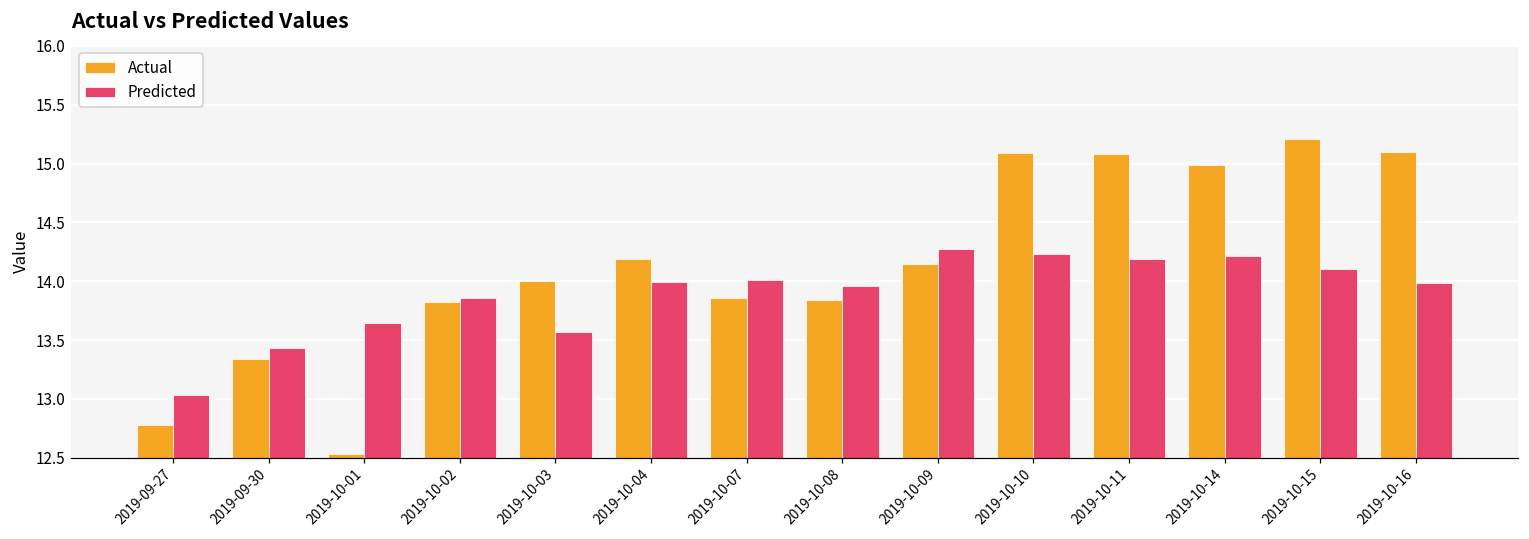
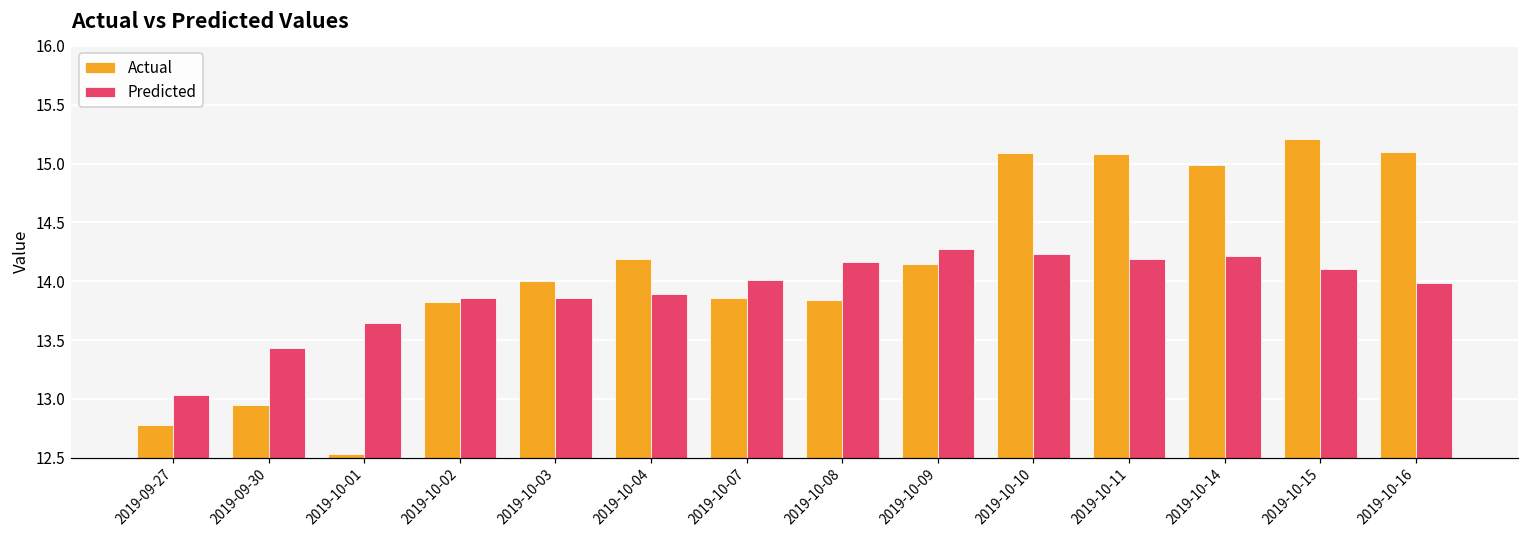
  {
    "Actual": {
      "2019-09-27": 12.78,
-     "2019-09-30": 13.34,
+     "2019-09-30": 12.95,
      "2019-10-01": 12.53,
      "2019-10-02": 13.82,
      "2019-10-03": 14.00,
      "2019-10-04": 14.19,
      "2019-10-07": 13.86,
      "2019-10-08": 13.84,
      "2019-10-09": 14.15,
      "2019-10-10": 15.09,
      "2019-10-11": 15.08,
      "2019-10-14": 14.99,
      "2019-10-15": 15.21,
      "2019-10-16": 15.10
    },
    "Predicted": {
      "2019-09-27": 13.03,
      "2019-09-30": 13.43,
      "2019-10-01": 13.65,
      "2019-10-02": 13.86,
-     "2019-10-03": 13.57,
-     "2019-10-04": 14.00,
+     "2019-10-03": 13.86,
+     "2019-10-04": 13.89,
      "2019-10-07": 14.01,
-     "2019-10-08": 13.96,
+     "2019-10-08": 14.17,
      "2019-10-09": 14.27,
      "2019-10-10": 14.23,
      "2019-10-11": 14.19,
      "2019-10-14": 14.21,
      "2019-10-15": 14.10,
      "2019-10-16": 13.99
    }
  }
